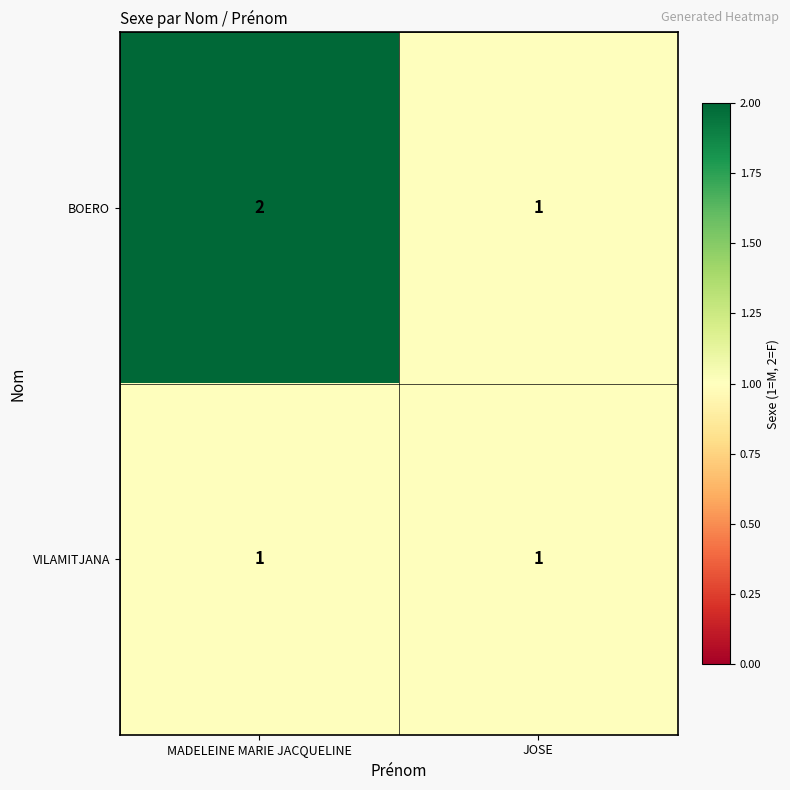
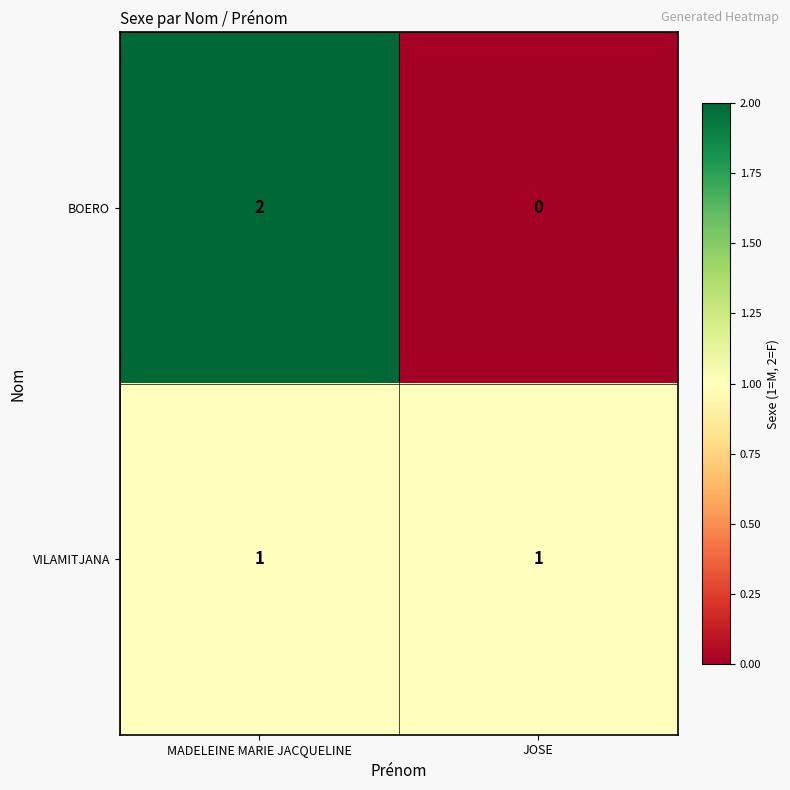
  {
    "BOERO": {
      "MADELEINE MARIE JACQUELINE": 2,
-     "JOSE": 1
+     "JOSE": 0
    },
    "VILAMITJANA": {
      "MADELEINE MARIE JACQUELINE": 1,
      "JOSE": 1
    }
  }
